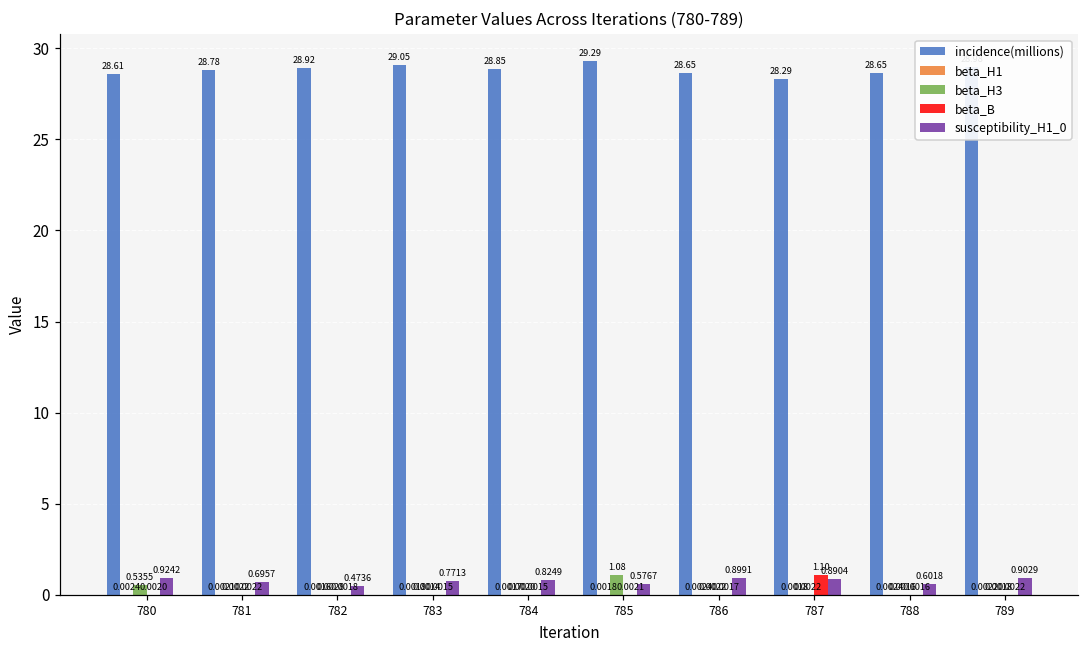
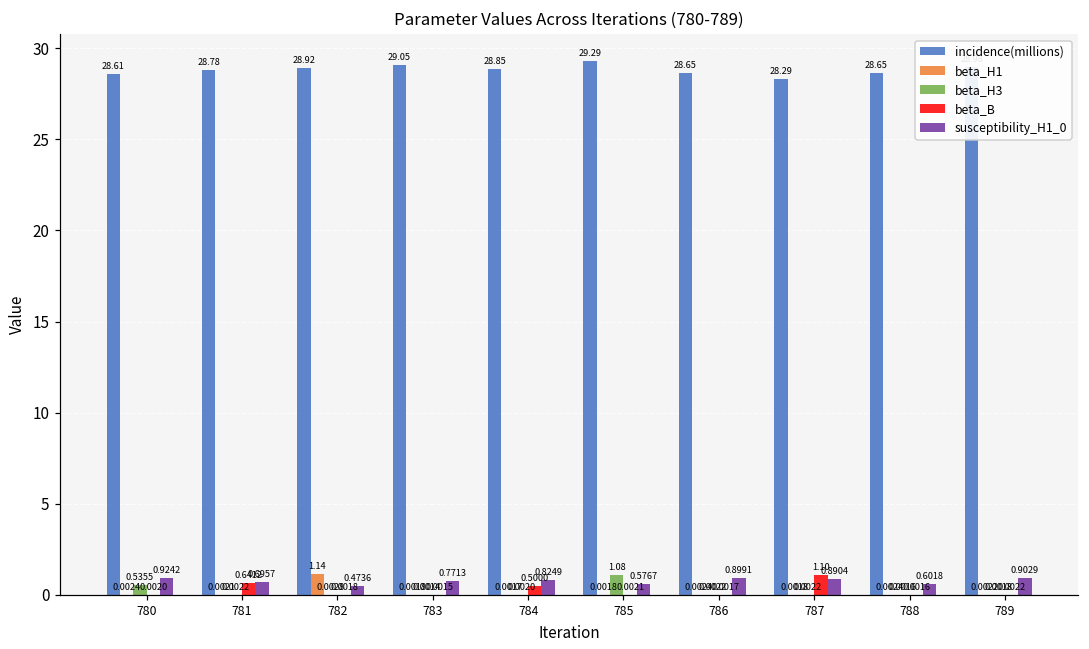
  {
    "incidence(millions)": {
      "780": 28.61,
      "781": 28.78,
      "782": 28.92,
      "783": 29.05,
      "784": 28.85,
      "785": 29.29,
      "786": 28.65,
      "787": 28.29,
      "788": 28.65
    },
    "beta_H1": {
      "780": 0.0024,
-     "782": 0.0016,
+     "782": 1.14,
      "785": 0.0018
    },
    "beta_H3": {
      "780": 0.5355,
      "785": 1.08
    },
    "beta_B": {
      "780": 0.0020,
-     "781": 0.0022,
-     "784": 0.0015,
+     "781": 0.6412,
+     "784": 0.5000,
      "785": 0.0021
    },
    "susceptibility_H1_0": {
      "780": 0.9242,
      "782": 0.4736,
      "783": 0.7713,
      "785": 0.5767,
      "786": 0.8991,
      "788": 0.6018,
      "789": 0.9029
    }
  }
